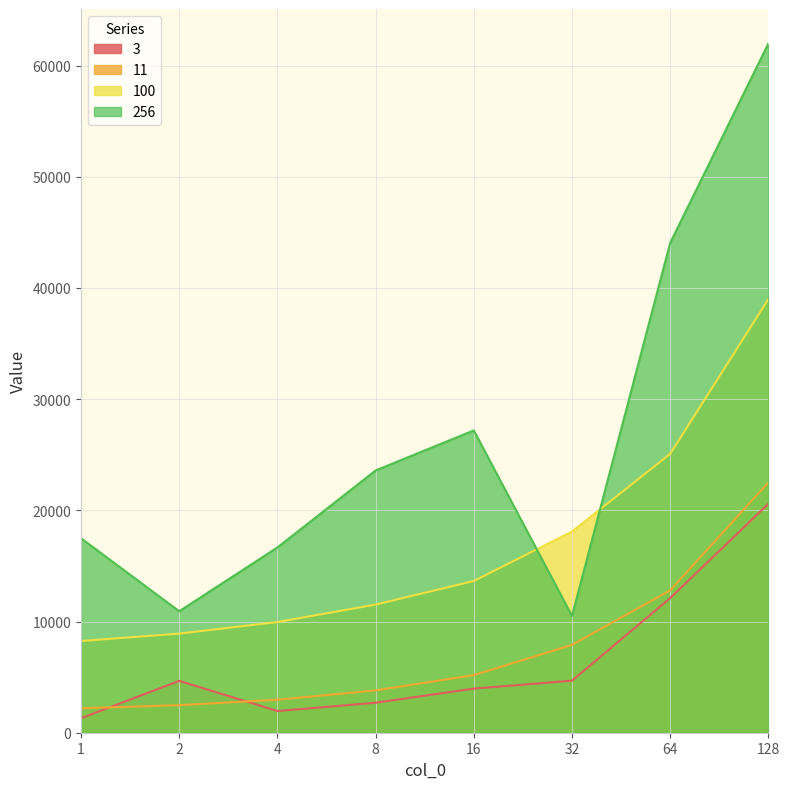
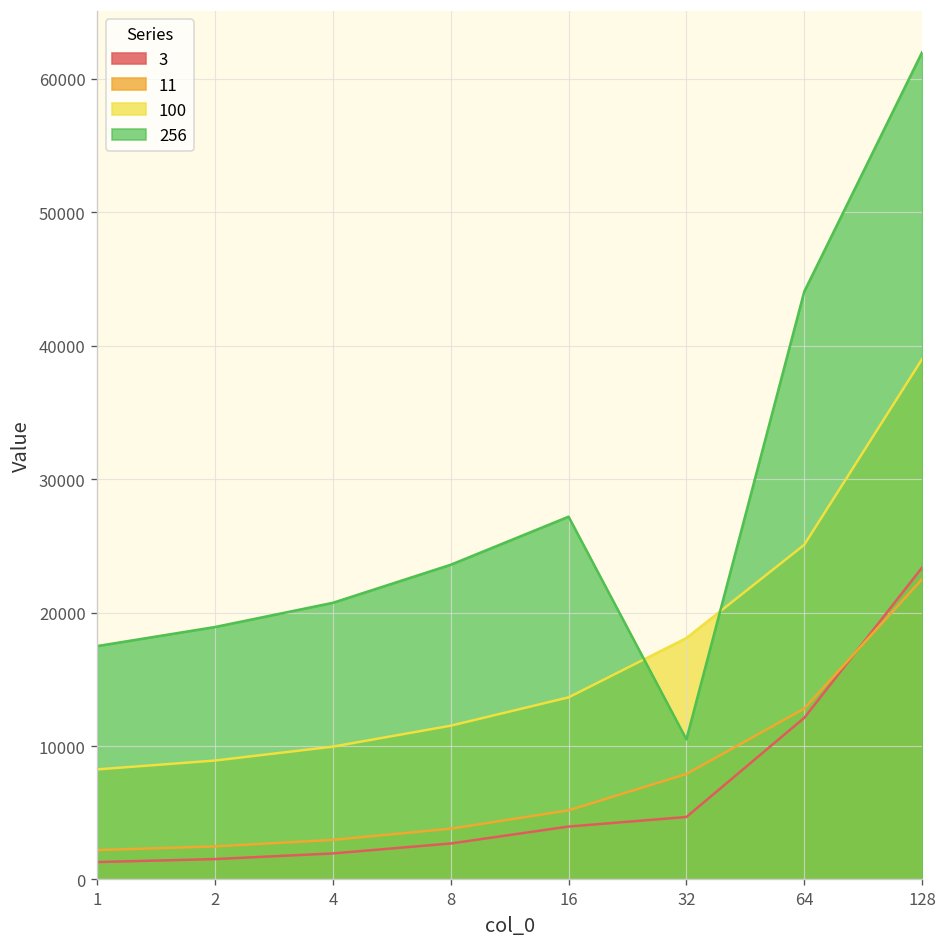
  {
    "3": {
      "1": 1300,
-     "2": 4700,
+     "2": 1500,
      "4": 2000,
      "8": 2700,
      "16": 4000,
      "32": 4700,
      "64": 12100,
-     "128": 20600
+     "128": 23400
    },
    "256": {
      "1": 17500,
-     "2": 10900,
-     "4": 16700,
+     "2": 18900,
+     "4": 20700,
      "8": 23600,
      "16": 27200,
      "32": 10500,
      "64": 44100,
      "128": 62000
    }
  }
